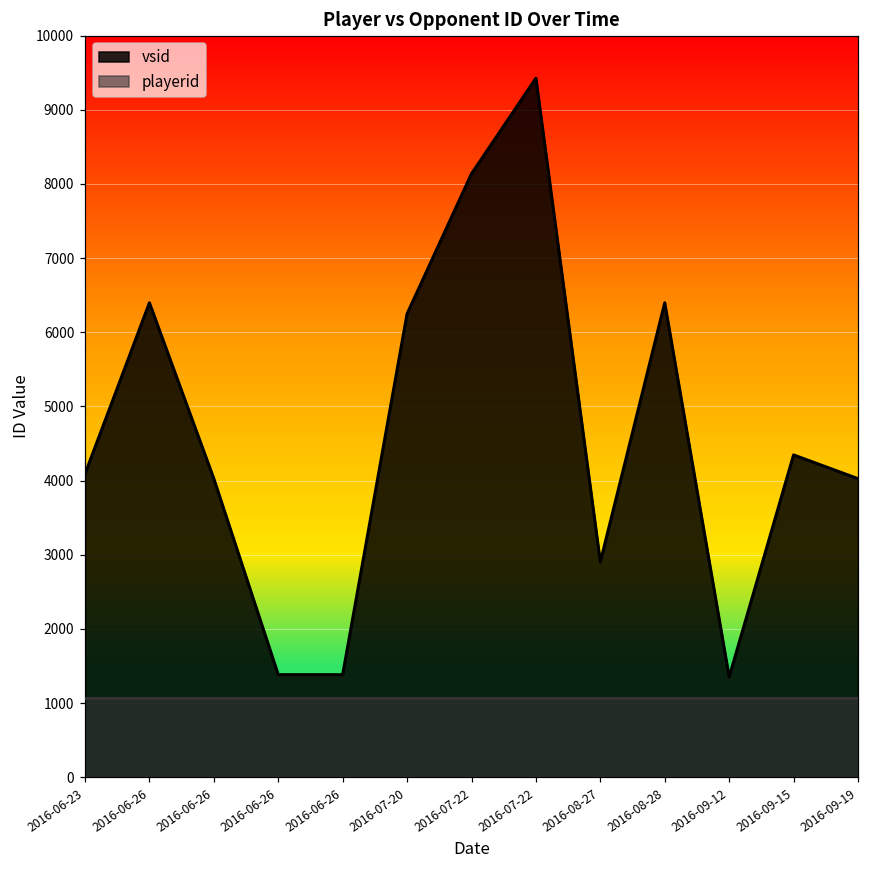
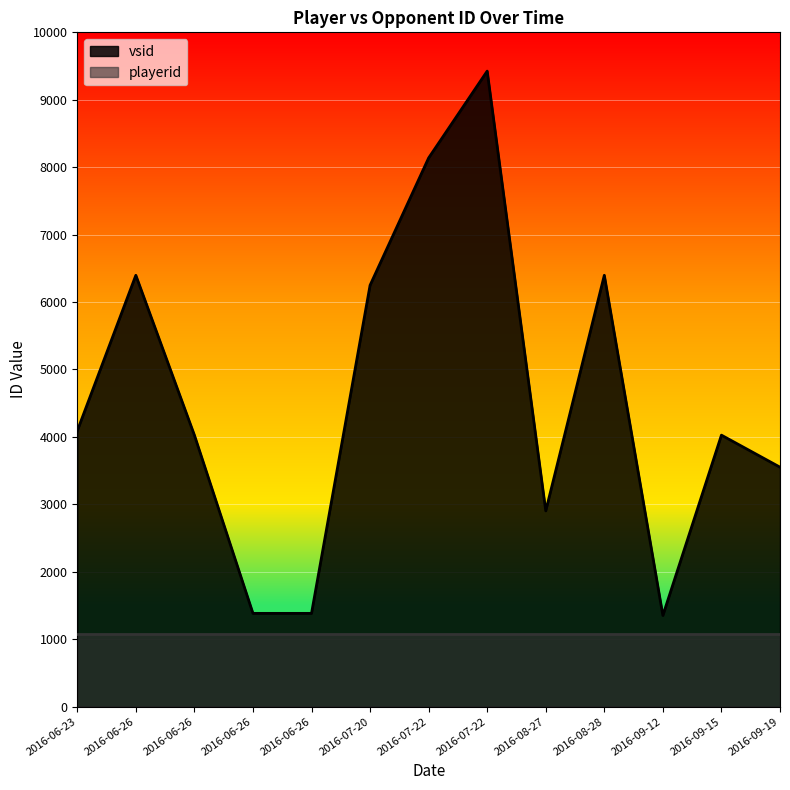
  {
    "vsid": {
      "2016-06-23": 4100,
      "2016-07-20": 6200,
      "2016-08-27": 2900,
      "2016-08-28": 6400,
      "2016-09-12": 1400,
-     "2016-09-15": 4300,
-     "2016-09-19": 4000
+     "2016-09-15": 4000,
+     "2016-09-19": 3600
    },
    "playerid": {
      "2016-06-23": 1100,
      "2016-07-20": 1100,
      "2016-08-27": 1100,
      "2016-08-28": 1100,
      "2016-09-12": 1100,
      "2016-09-15": 1100,
      "2016-09-19": 1100
    }
  }
